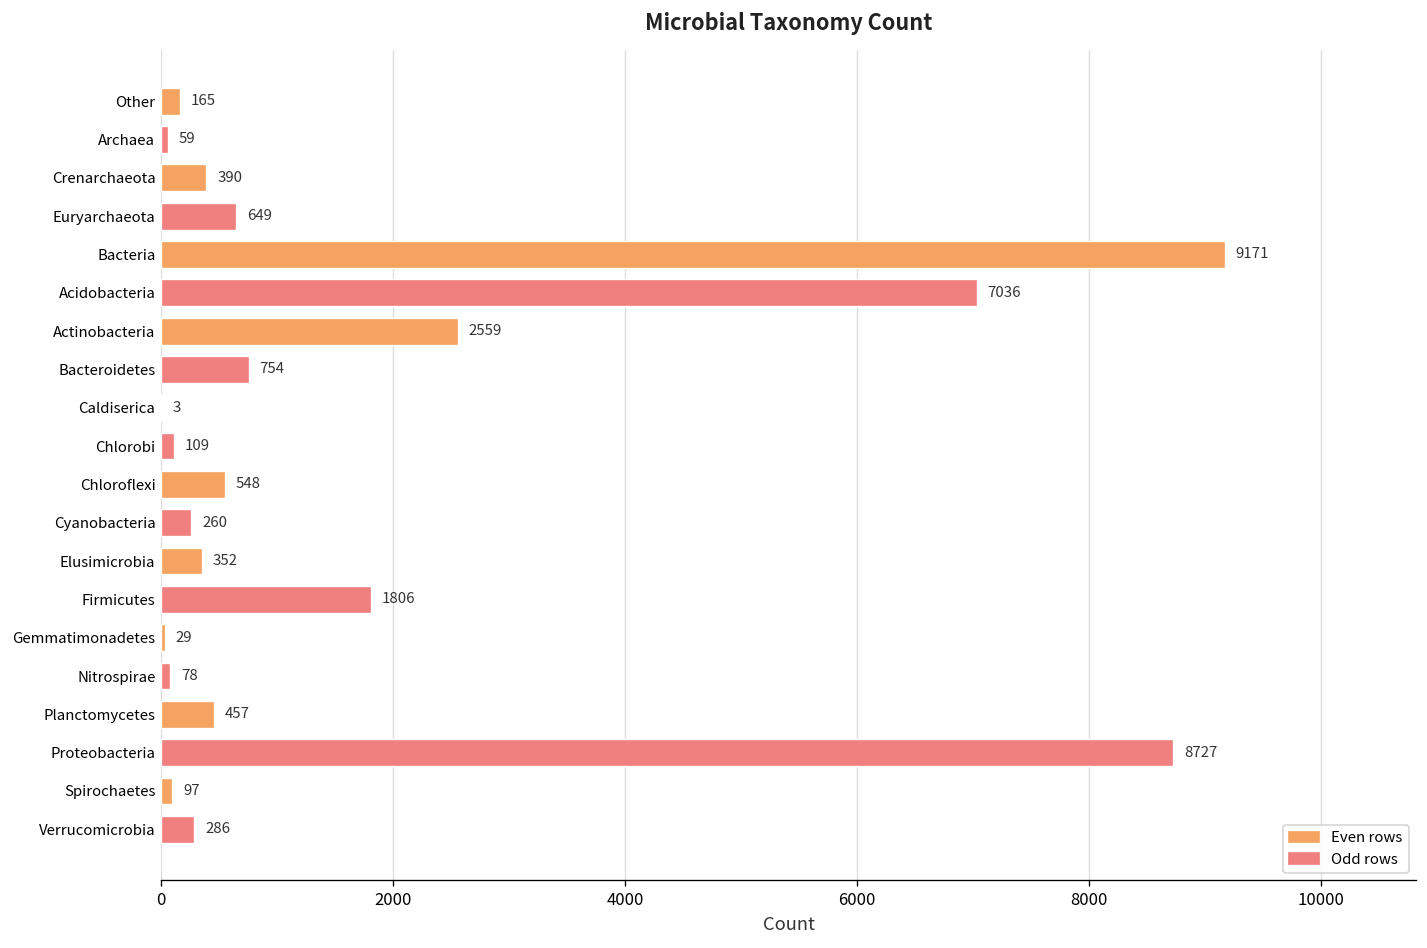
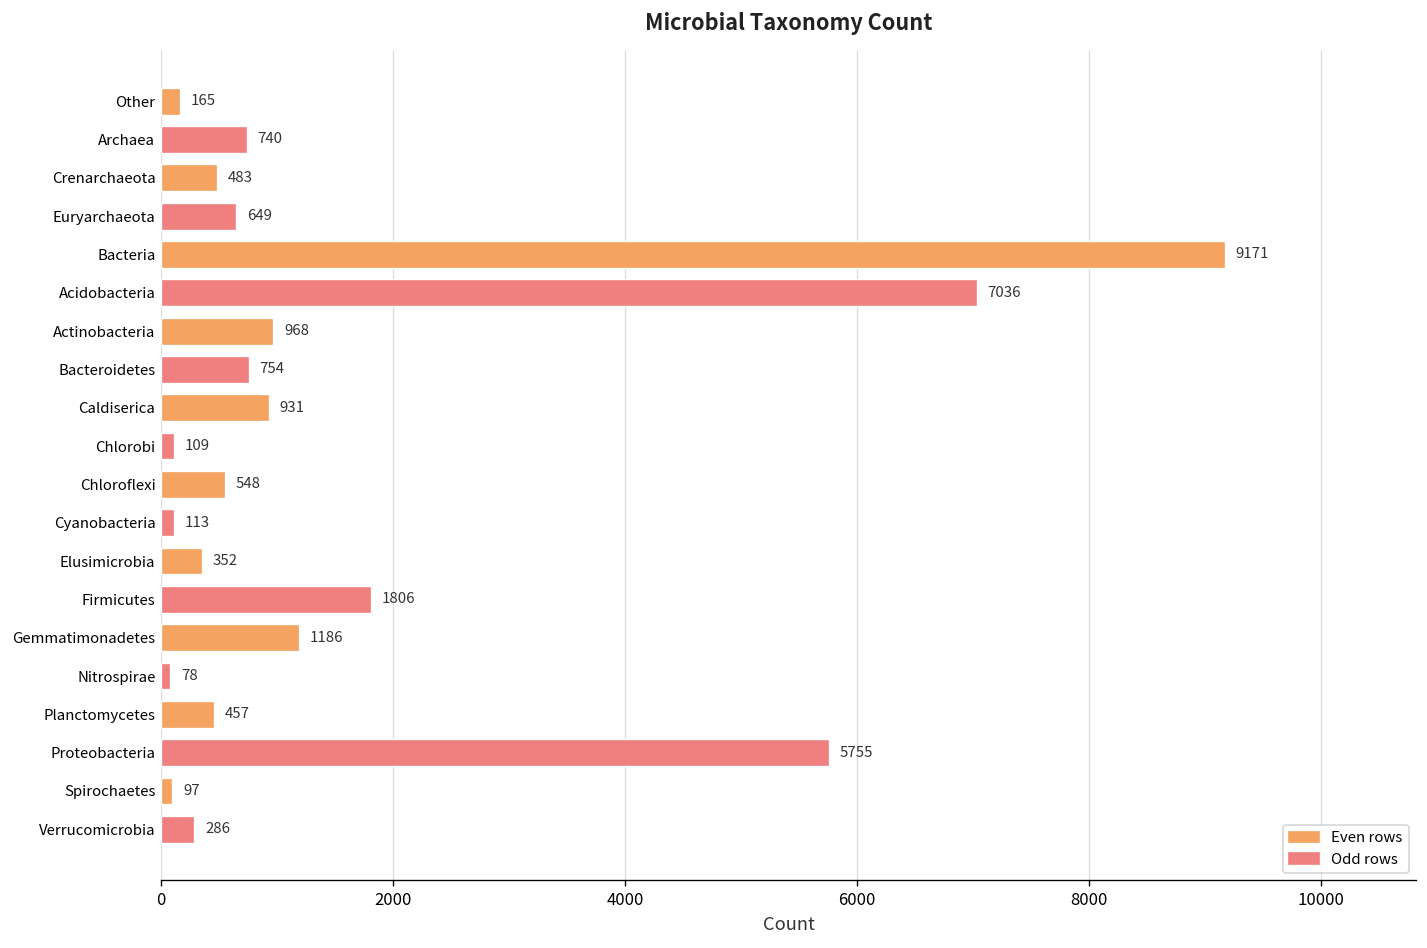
  {
    "Other": 165,
-   "Archaea": 59,
-   "Crenarchaeota": 390,
+   "Archaea": 740,
+   "Crenarchaeota": 483,
    "Euryarchaeota": 649,
    "Bacteria": 9171,
    "Acidobacteria": 7036,
-   "Actinobacteria": 2559,
+   "Actinobacteria": 968,
    "Bacteroidetes": 754,
-   "Caldiserica": 3,
+   "Caldiserica": 931,
    "Chlorobi": 109,
    "Chloroflexi": 548,
-   "Cyanobacteria": 260,
+   "Cyanobacteria": 113,
    "Elusimicrobia": 352,
    "Firmicutes": 1806,
-   "Gemmatimonadetes": 29,
+   "Gemmatimonadetes": 1186,
    "Nitrospirae": 78,
    "Planctomycetes": 457,
-   "Proteobacteria": 8727,
+   "Proteobacteria": 5755,
    "Spirochaetes": 97,
    "Verrucomicrobia": 286
  }
